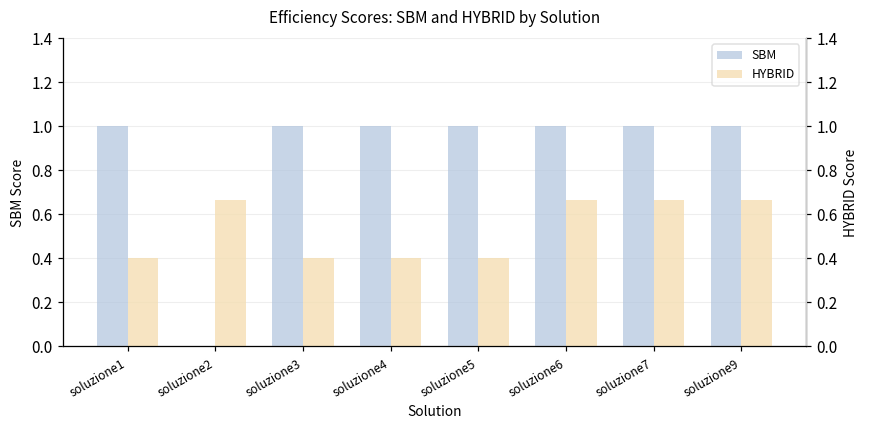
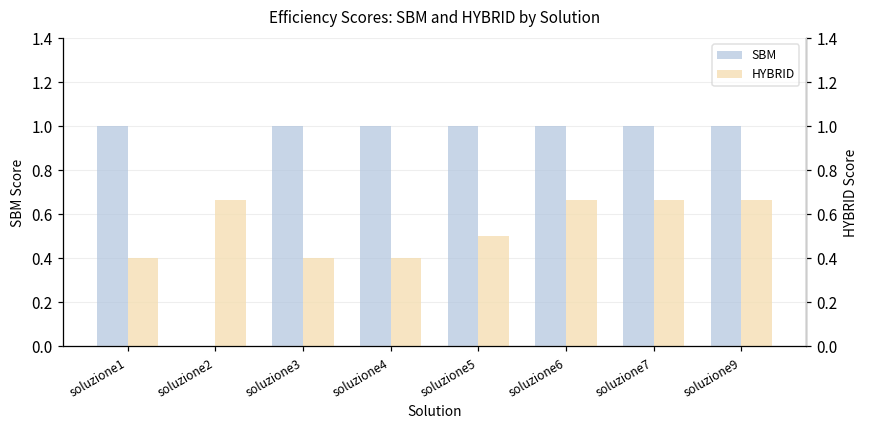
  {
    "SBM": {
      "soluzione1": 1.00,
      "soluzione3": 1.00,
      "soluzione4": 1.00,
      "soluzione5": 1.00,
      "soluzione6": 1.00,
      "soluzione7": 1.00,
      "soluzione9": 1.00
    },
    "HYBRID": {
      "soluzione1": 0.4,
      "soluzione2": 0.67,
      "soluzione3": 0.4,
      "soluzione4": 0.4,
-     "soluzione5": 0.4,
+     "soluzione5": 0.5,
      "soluzione6": 0.67,
      "soluzione7": 0.67,
      "soluzione9": 0.67
    }
  }
